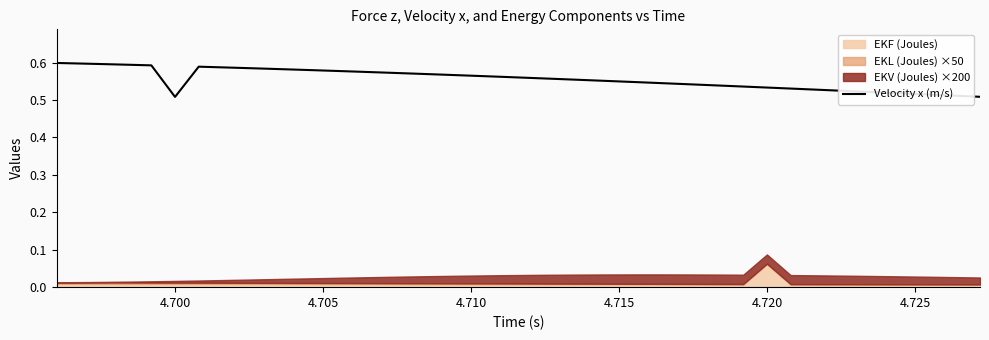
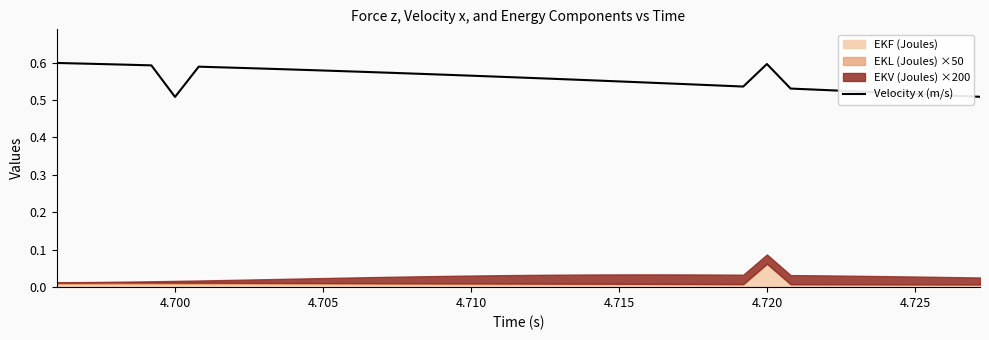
  {
    "Velocity x (m/s)": {
      "4.700": 0.51,
-     "4.720": 0.53
+     "4.720": 0.60
    },
    "EKV (Joules) ×200": {
      "4.720": 0.02
    }
  }
